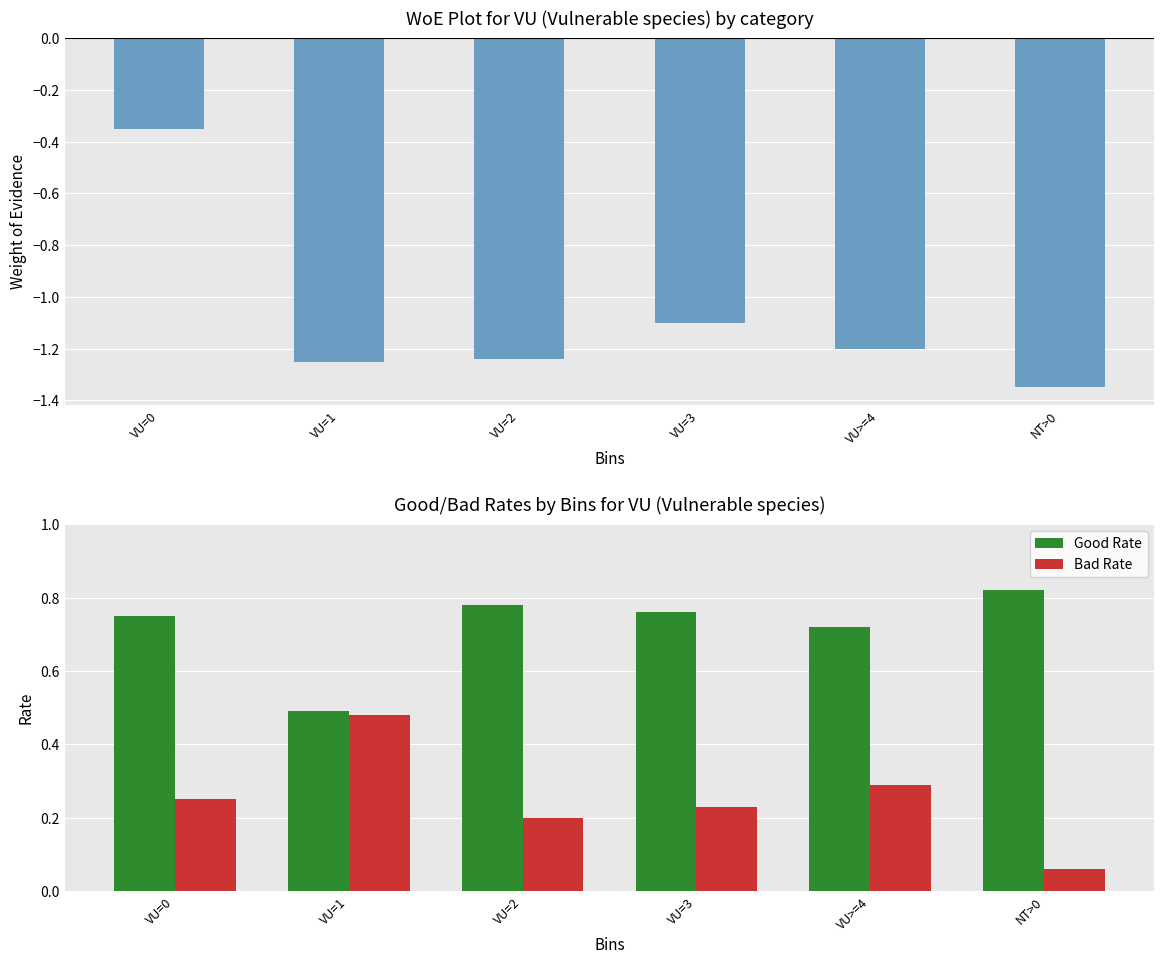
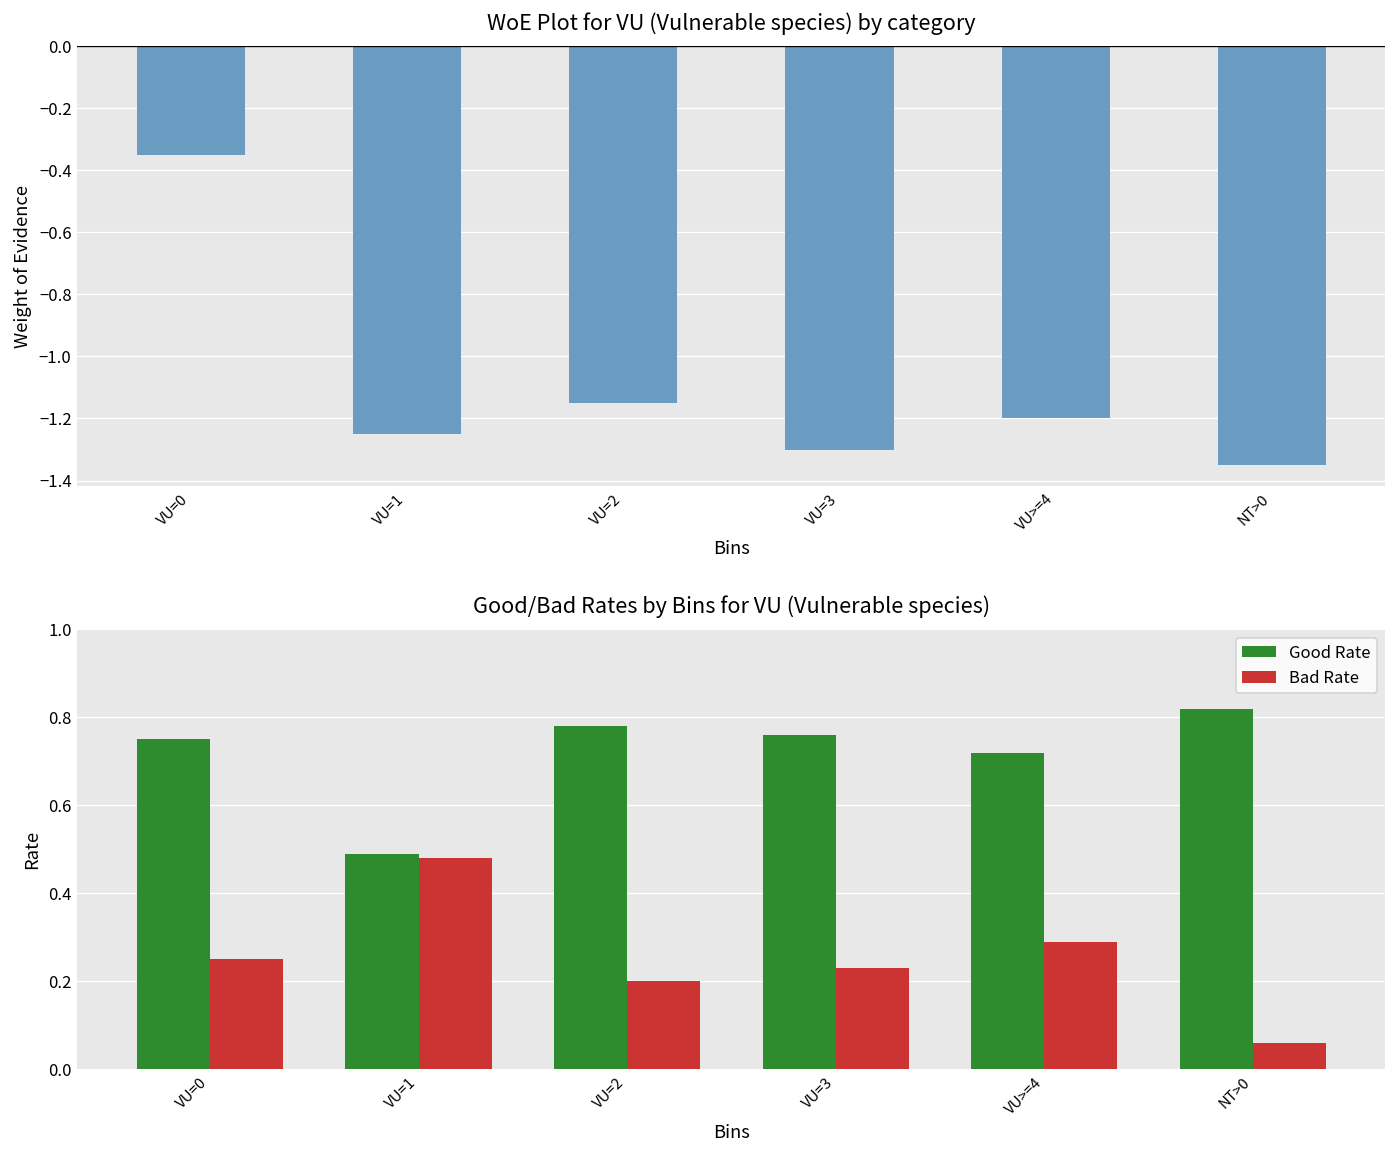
  {
    "WoE Plot for VU (Vulnerable species) by category": {
      "VU=0": -0.35,
      "VU=1": -1.25,
-     "VU=2": -1.24,
-     "VU=3": -1.1,
+     "VU=2": -1.15,
+     "VU=3": -1.3,
      "VU>=4": -1.20,
      "NT>0": -1.35
    },
    "Good/Bad Rates by Bins for VU (Vulnerable species)": {
      "Good Rate": {
        "VU=0": 0.75,
        "VU=1": 0.49,
        "VU=2": 0.78,
        "VU=3": 0.76,
        "VU>=4": 0.72,
        "NT>0": 0.82
      },
      "Bad Rate": {
        "VU=0": 0.25,
        "VU=1": 0.48,
        "VU=2": 0.20,
        "VU=3": 0.23,
        "VU>=4": 0.29,
        "NT>0": 0.06
      }
    }
  }
